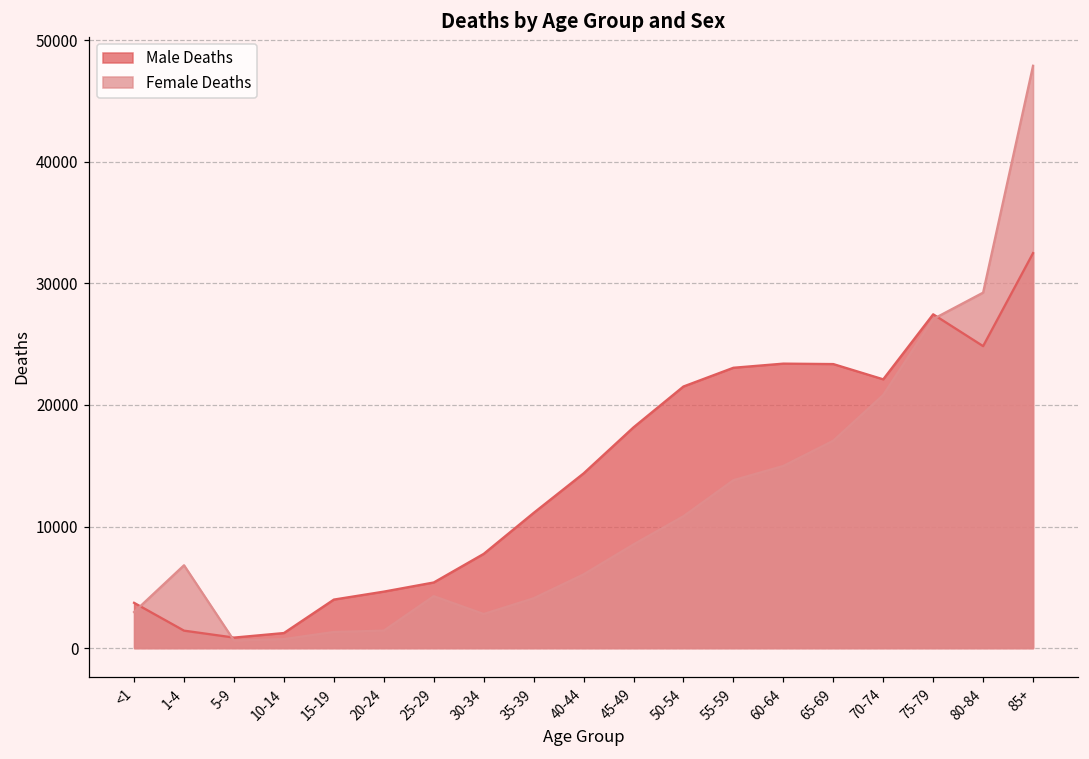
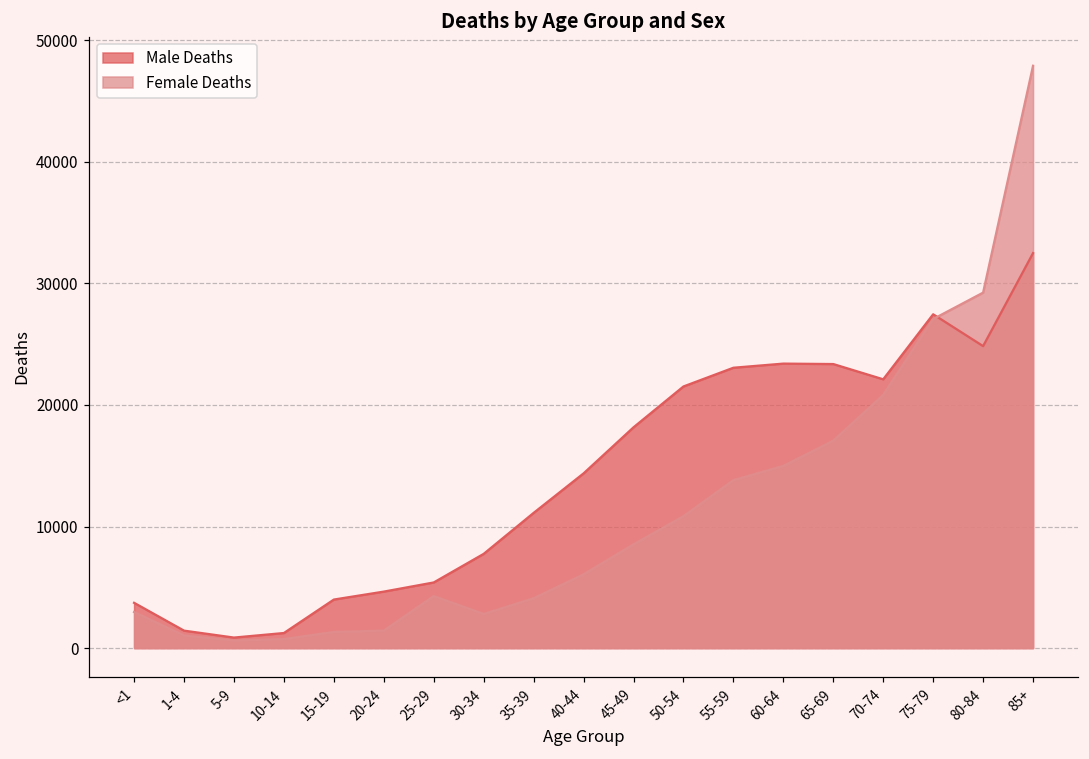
  {
    "Male Deaths": {
      "<1": 3700,
      "1-4": 1400,
      "5-9": 900,
      "10-14": 1200,
      "15-19": 4000,
      "20-24": 4600,
      "25-29": 5400,
      "30-34": 7800,
      "35-39": 11100,
      "40-44": 14400,
      "45-49": 18200,
      "50-54": 21500,
      "55-59": 23100,
      "60-64": 23400,
      "65-69": 23400,
      "70-74": 22100,
      "75-79": 27500,
      "80-84": 24800,
      "85+": 32500
    },
    "Female Deaths": {
      "<1": 3000,
-     "1-4": 6800,
+     "1-4": 1000,
      "5-9": 600,
      "10-14": 700,
      "15-19": 1300,
      "20-24": 1400,
      "25-29": 4300,
      "30-34": 2800,
      "35-39": 4100,
      "40-44": 6100,
      "45-49": 8500,
      "50-54": 10800,
      "55-59": 13800,
      "60-64": 15000,
      "65-69": 17100,
      "70-74": 20800,
      "75-79": 27100,
      "80-84": 29200,
      "85+": 47900
    }
  }
